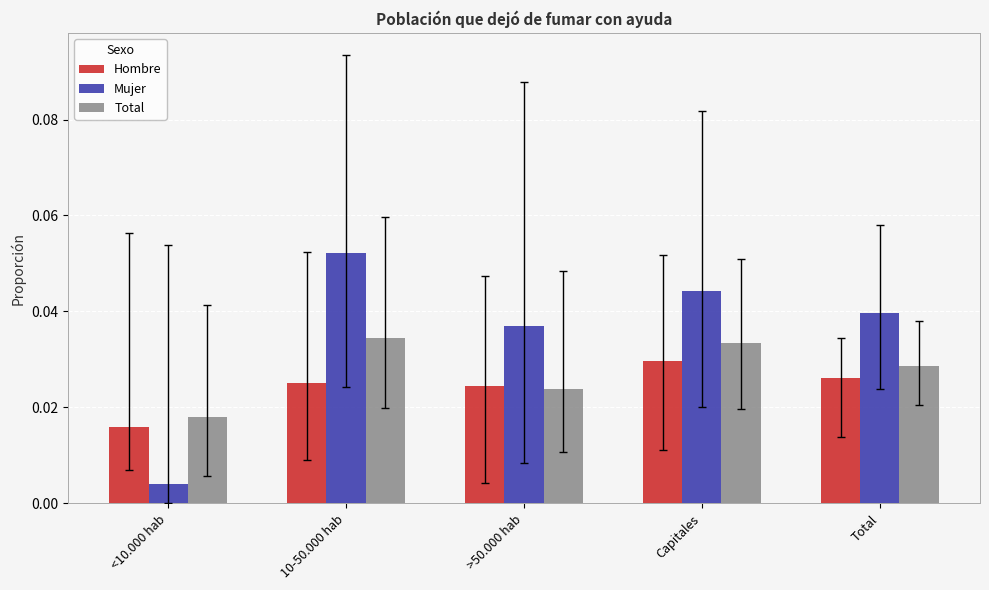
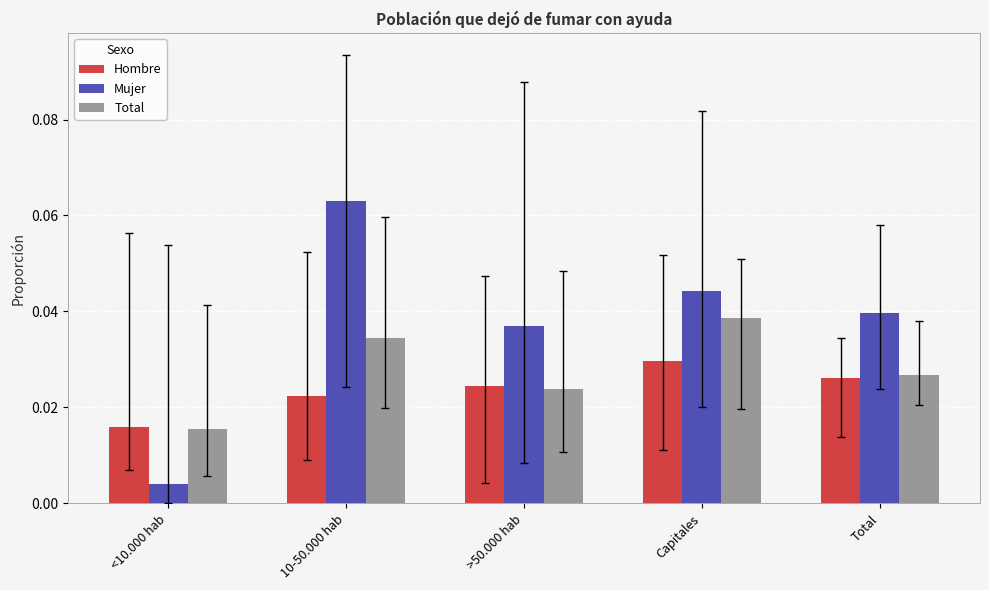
  {
    "Hombre": {
      "<10.000 hab": 0.016,
-     "10-50.000 hab": 0.025,
+     "10-50.000 hab": 0.022,
      ">50.000 hab": 0.024,
      "Capitales": 0.030,
      "Total": 0.026
    },
    "Mujer": {
      "<10.000 hab": 0.004,
-     "10-50.000 hab": 0.052,
+     "10-50.000 hab": 0.063,
      ">50.000 hab": 0.037,
      "Capitales": 0.044,
      "Total": 0.040
    },
    "Total": {
-     "<10.000 hab": 0.018,
+     "<10.000 hab": 0.016,
      "10-50.000 hab": 0.034,
      ">50.000 hab": 0.024,
-     "Capitales": 0.033,
-     "Total": 0.029
+     "Capitales": 0.039,
+     "Total": 0.027
    }
  }
